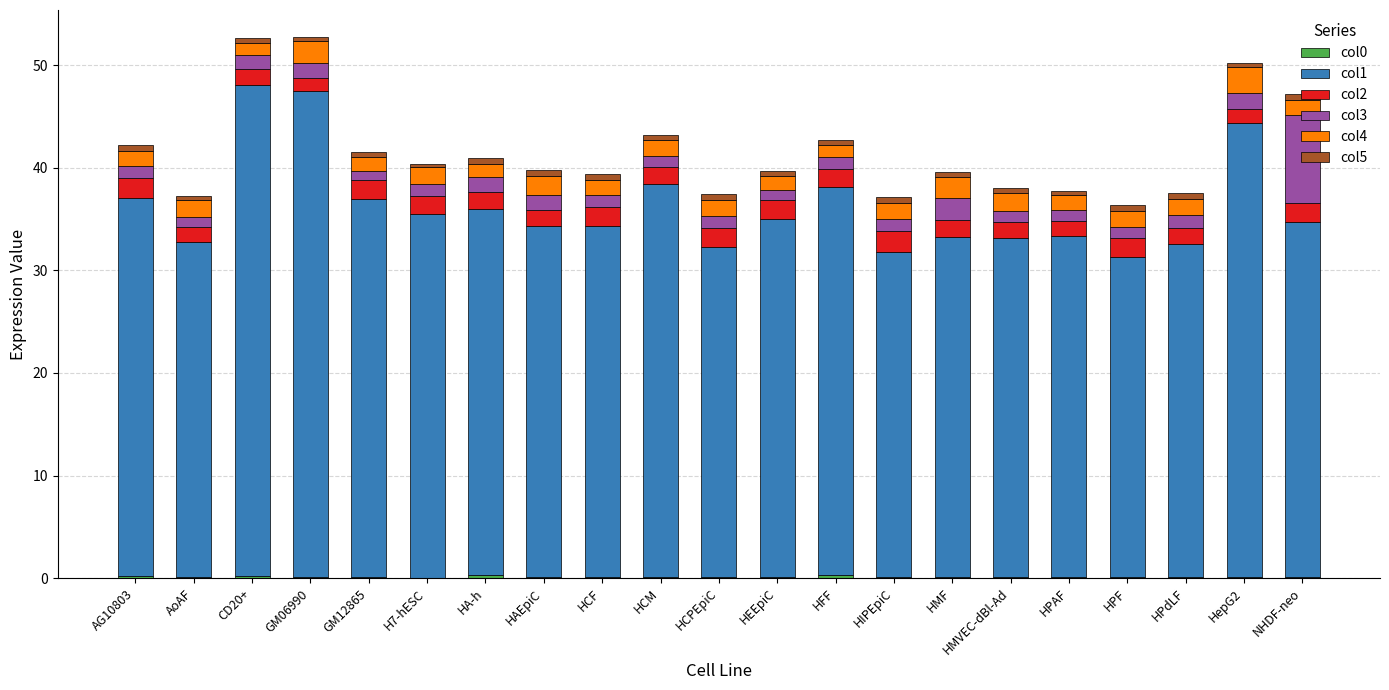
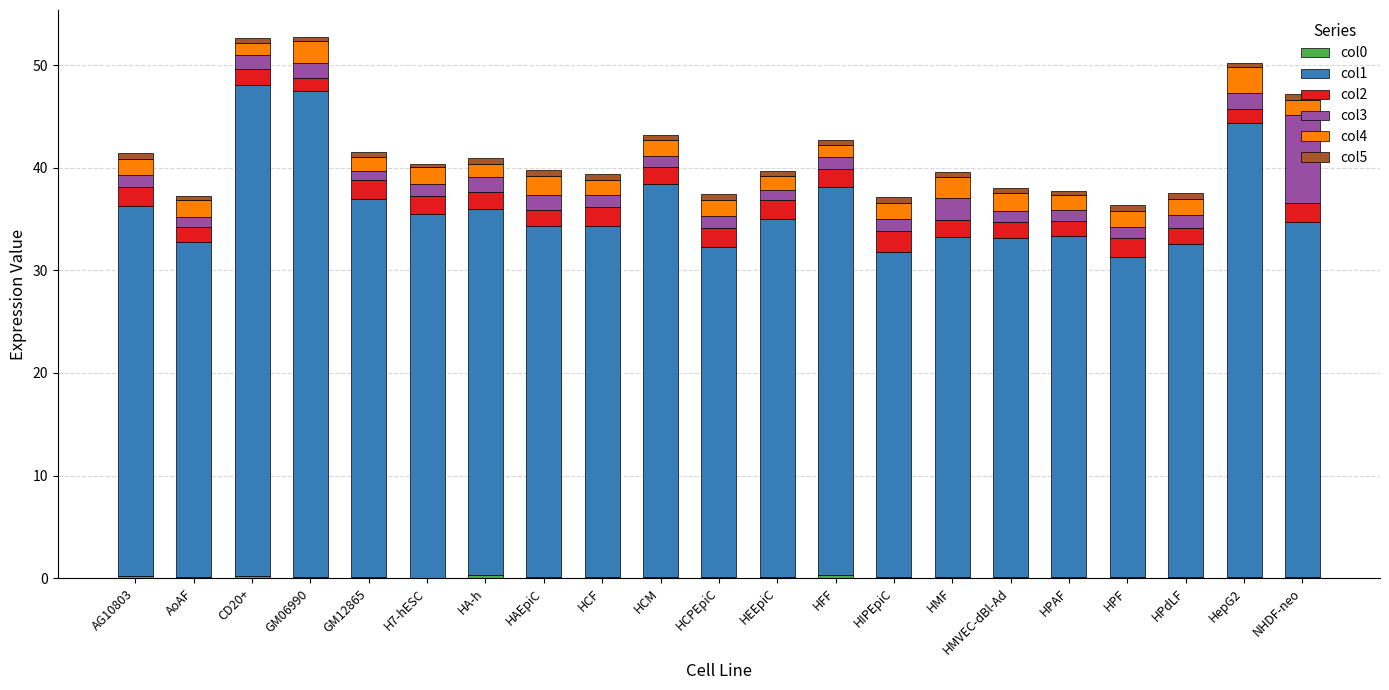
  {
    "col0": {
      "HA-h": 0.3,
      "HFF": 0.3
    },
    "col1": {
-     "AG10803": 36.9,
+     "AG10803": 36.1,
      "AoAF": 32.7,
      "CD20+": 47.8,
      "GM06990": 47.3,
      "GM12865": 36.9,
      "H7-hESC": 35.5,
      "HA-h": 35.7,
      "HAEpiC": 34.2,
      "HCF": 34.2,
      "HCM": 38.3,
      "HCPEpiC": 32.1,
      "HEEpiC": 34.9,
      "HFF": 37.8,
      "HIPEpiC": 31.7,
      "HMF": 33.1,
      "HMVEC-dBl-Ad": 33.0,
      "HPAF": 33.2,
      "HPF": 31.2,
      "HPdLF": 32.4,
      "HepG2": 44.3,
      "NHDF-neo": 34.6
    },
    "col2": {
      "AG10803": 1.9,
      "AoAF": 1.4,
      "CD20+": 1.5,
      "GM06990": 1.3,
      "GM12865": 1.8,
      "H7-hESC": 1.8,
      "HA-h": 1.7,
      "HAEpiC": 1.6,
      "HCF": 1.9,
      "HCM": 1.7,
      "HCPEpiC": 1.9,
      "HEEpiC": 1.9,
      "HFF": 1.8,
      "HIPEpiC": 2.0,
      "HMF": 1.6,
      "HMVEC-dBl-Ad": 1.6,
      "HPAF": 1.5,
      "HPF": 1.9,
      "HPdLF": 1.6,
      "HepG2": 1.4,
      "NHDF-neo": 1.9
    },
    "col3": {
      "AG10803": 1.2,
      "AoAF": 1.0,
      "CD20+": 1.4,
      "GM06990": 1.5,
      "GM12865": 0.9,
      "H7-hESC": 1.1,
      "HA-h": 1.4,
      "HAEpiC": 1.5,
      "HCF": 1.2,
      "HCM": 1.1,
      "HCPEpiC": 1.1,
      "HEEpiC": 1.0,
      "HFF": 1.1,
      "HIPEpiC": 1.2,
      "HMF": 2.2,
      "HMVEC-dBl-Ad": 1.1,
      "HPAF": 1.1,
      "HPF": 1.0,
      "HPdLF": 1.2,
      "HepG2": 1.6,
      "NHDF-neo": 8.6
    },
    "col4": {
      "AG10803": 1.5,
      "AoAF": 1.6,
      "CD20+": 1.2,
      "GM06990": 2.2,
      "GM12865": 1.4,
      "H7-hESC": 1.7,
      "HA-h": 1.3,
      "HAEpiC": 1.8,
      "HCF": 1.5,
      "HCM": 1.6,
      "HCPEpiC": 1.6,
      "HEEpiC": 1.3,
      "HFF": 1.2,
      "HIPEpiC": 1.5,
      "HMF": 2.1,
      "HMVEC-dBl-Ad": 1.7,
      "HPAF": 1.5,
      "HPF": 1.5,
      "HPdLF": 1.6,
      "HepG2": 2.5,
      "NHDF-neo": 1.4
    },
    "col5": {
      "AG10803": 0.6,
      "AoAF": 0.4,
      "CD20+": 0.5,
      "GM06990": 0.4,
      "GM12865": 0.5,
      "H7-hESC": 0.3,
      "HA-h": 0.6,
      "HAEpiC": 0.6,
      "HCF": 0.6,
      "HCM": 0.5,
      "HCPEpiC": 0.6,
      "HEEpiC": 0.5,
      "HFF": 0.5,
      "HIPEpiC": 0.6,
      "HMF": 0.4,
      "HMVEC-dBl-Ad": 0.5,
      "HPAF": 0.4,
      "HPF": 0.6,
      "HPdLF": 0.6,
      "HepG2": 0.4,
      "NHDF-neo": 0.6
    }
  }
